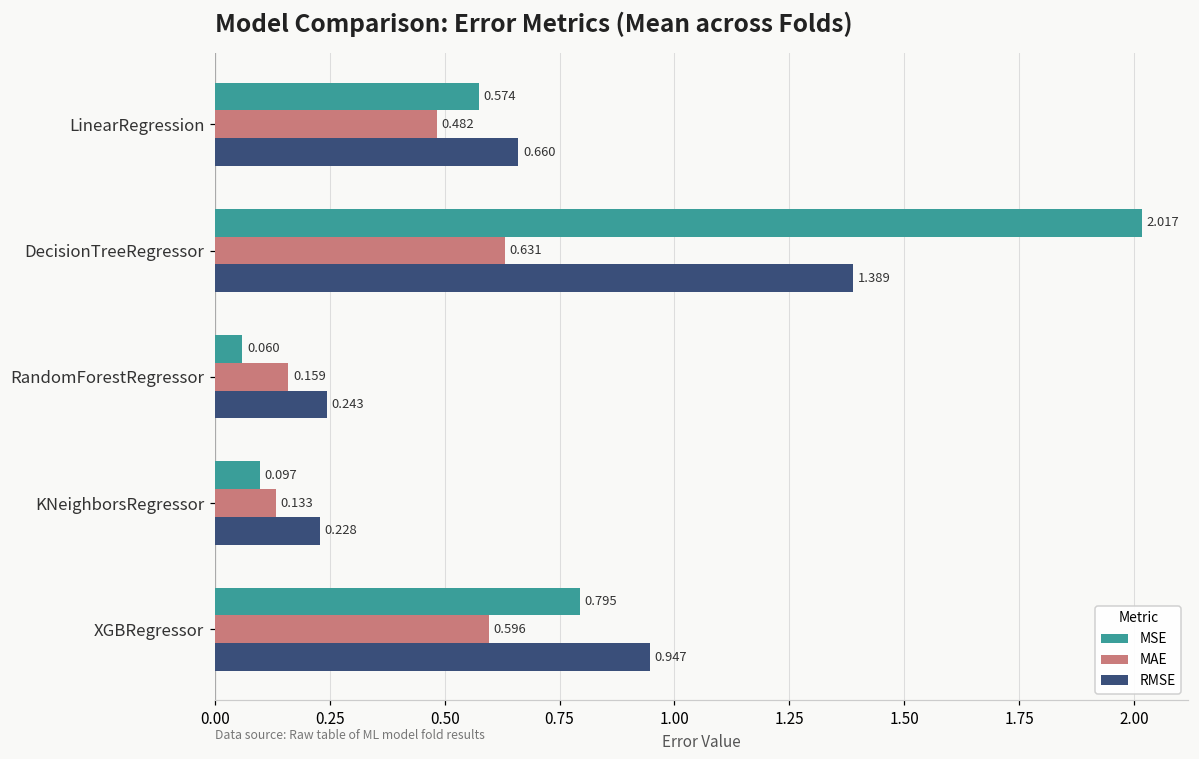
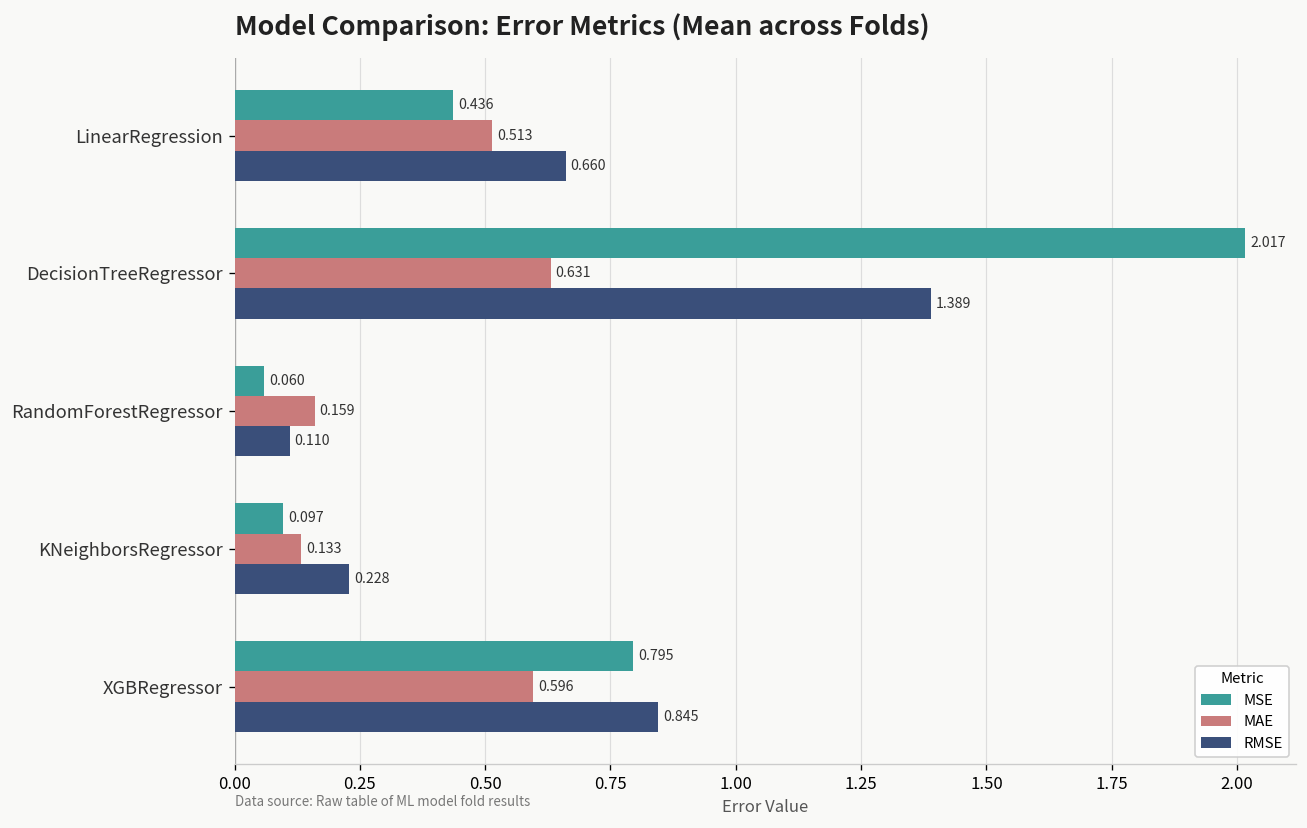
  {
    "MSE": {
-     "LinearRegression": 0.574,
+     "LinearRegression": 0.436,
      "DecisionTreeRegressor": 2.017,
      "RandomForestRegressor": 0.060,
      "KNeighborsRegressor": 0.097,
      "XGBRegressor": 0.795
    },
    "MAE": {
-     "LinearRegression": 0.482,
+     "LinearRegression": 0.513,
      "DecisionTreeRegressor": 0.631,
      "RandomForestRegressor": 0.159,
      "KNeighborsRegressor": 0.133,
      "XGBRegressor": 0.596
    },
    "RMSE": {
      "LinearRegression": 0.660,
      "DecisionTreeRegressor": 1.389,
-     "RandomForestRegressor": 0.243,
+     "RandomForestRegressor": 0.110,
      "KNeighborsRegressor": 0.228,
-     "XGBRegressor": 0.947
+     "XGBRegressor": 0.845
    }
  }
